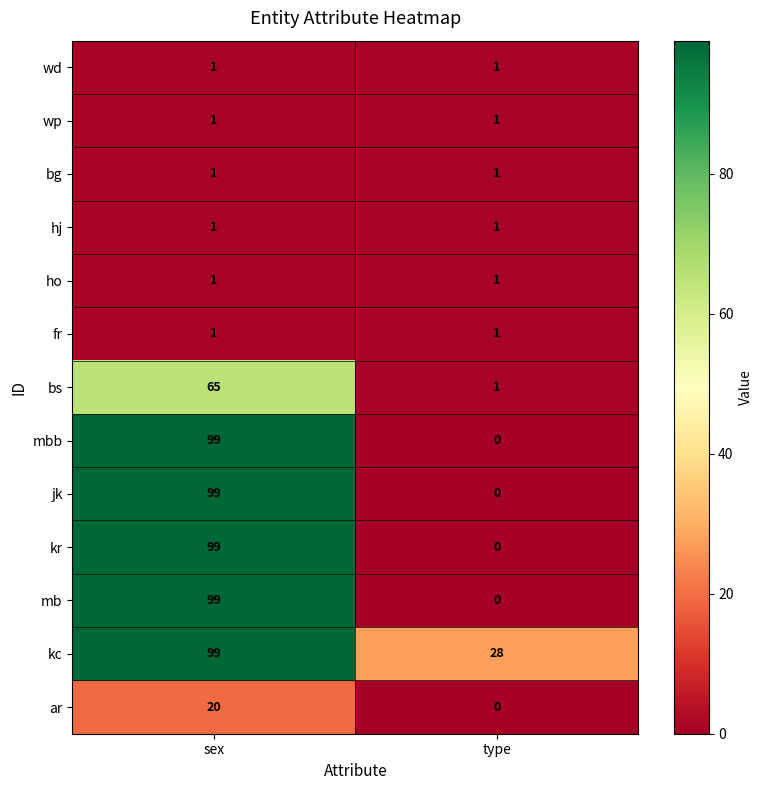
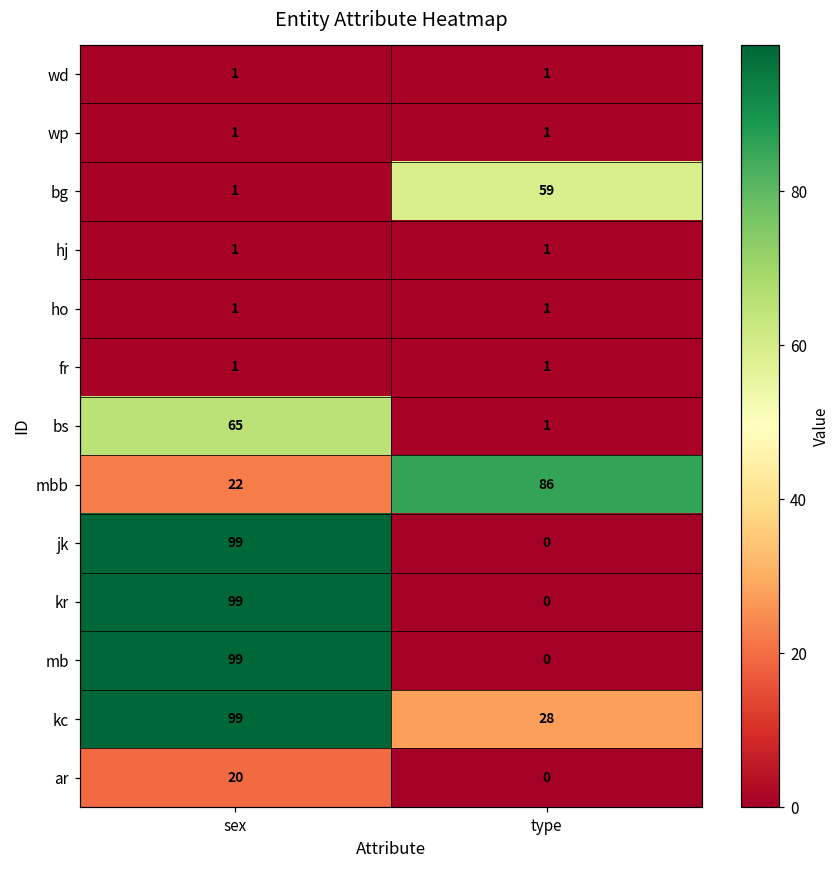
  {
    "wd": {
      "sex": 1,
      "type": 1
    },
    "wp": {
      "sex": 1,
      "type": 1
    },
    "bg": {
      "sex": 1,
-     "type": 1
+     "type": 59
    },
    "hj": {
      "sex": 1,
      "type": 1
    },
    "ho": {
      "sex": 1,
      "type": 1
    },
    "fr": {
      "sex": 1,
      "type": 1
    },
    "bs": {
      "sex": 65,
      "type": 1
    },
    "mbb": {
-     "sex": 99,
-     "type": 0
+     "sex": 22,
+     "type": 86
    },
    "jk": {
      "sex": 99,
      "type": 0
    },
    "kr": {
      "sex": 99,
      "type": 0
    },
    "mb": {
      "sex": 99,
      "type": 0
    },
    "kc": {
      "sex": 99,
      "type": 28
    },
    "ar": {
      "sex": 20,
      "type": 0
    }
  }
